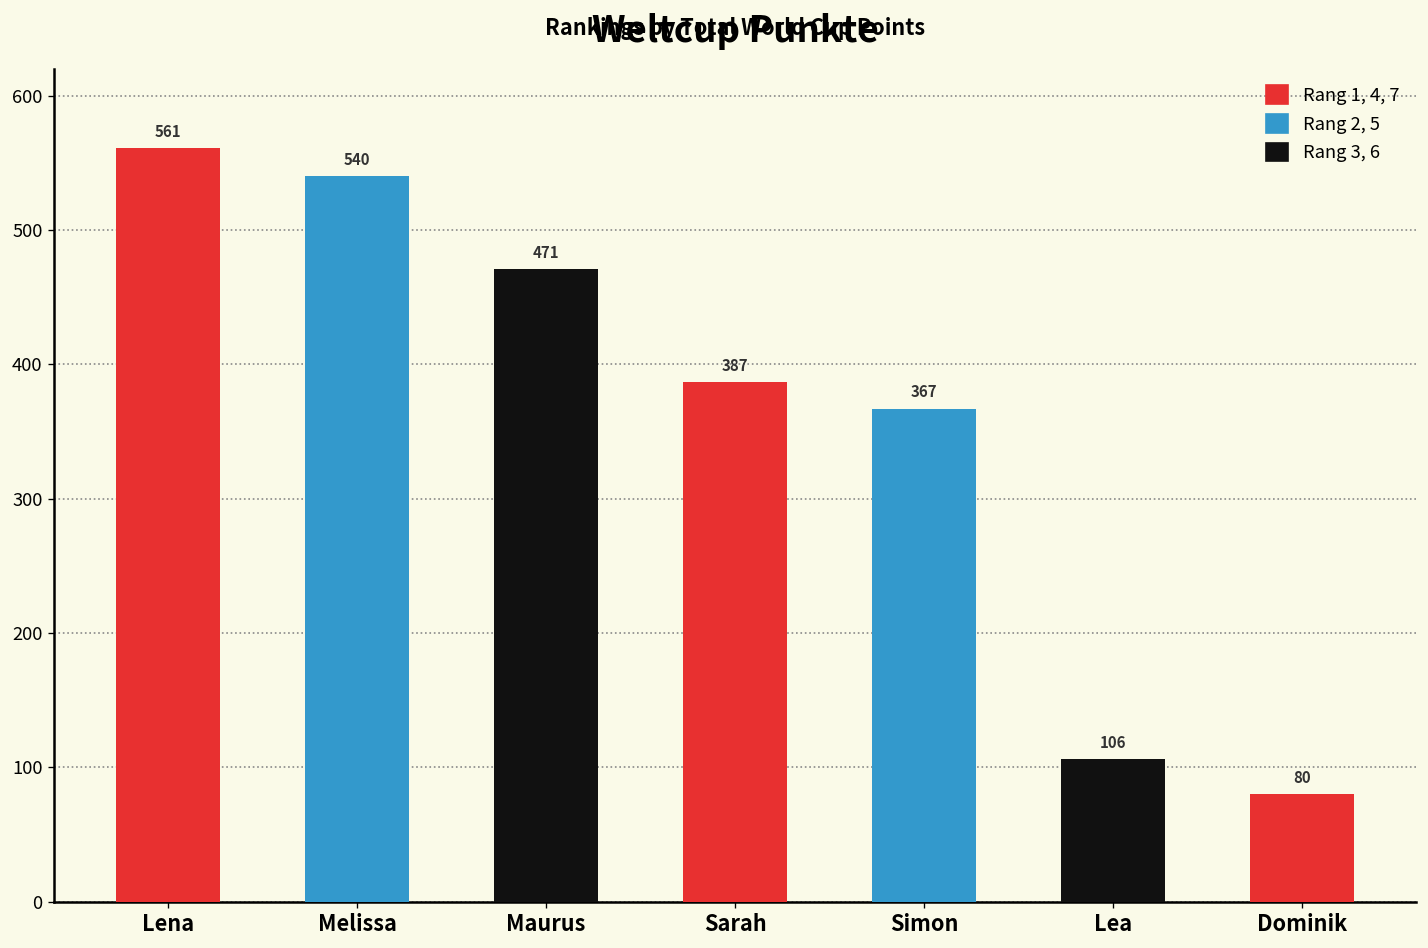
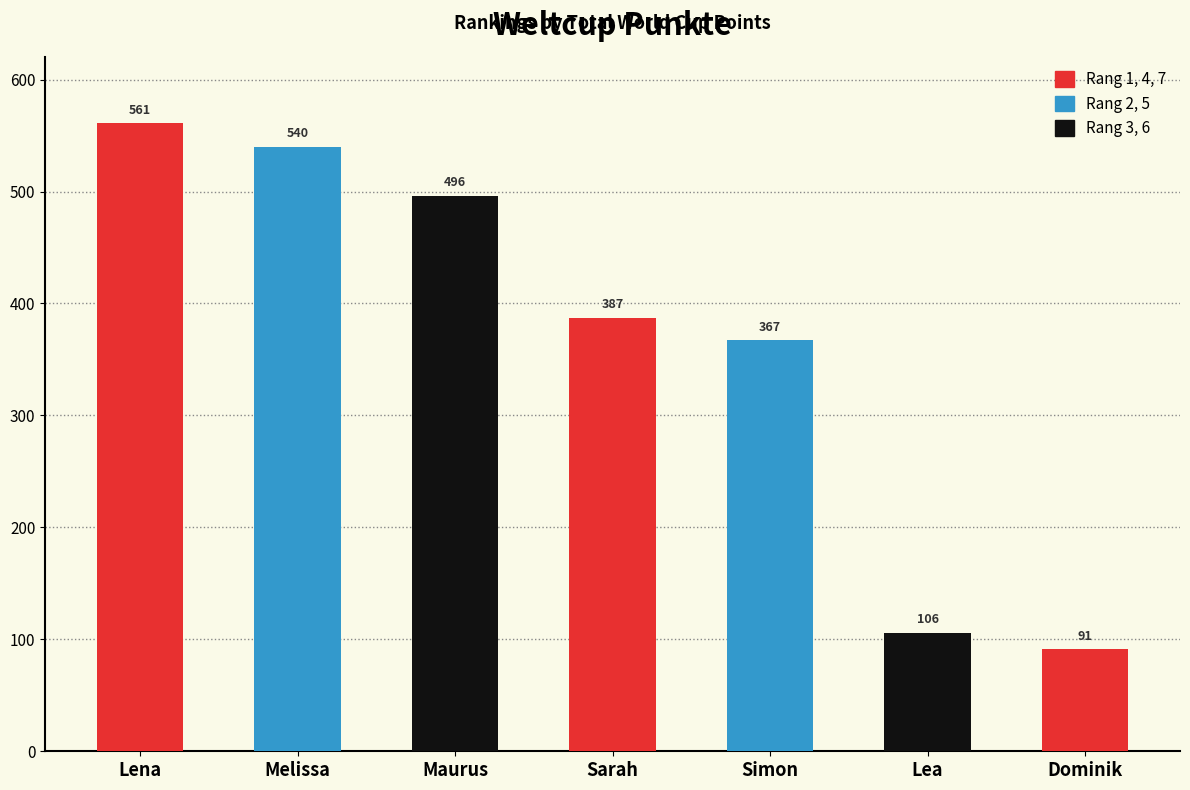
  {
    "Lena": 561,
    "Melissa": 540,
-   "Maurus": 471,
+   "Maurus": 496,
    "Sarah": 387,
    "Simon": 367,
    "Lea": 106,
-   "Dominik": 80
+   "Dominik": 91
  }
